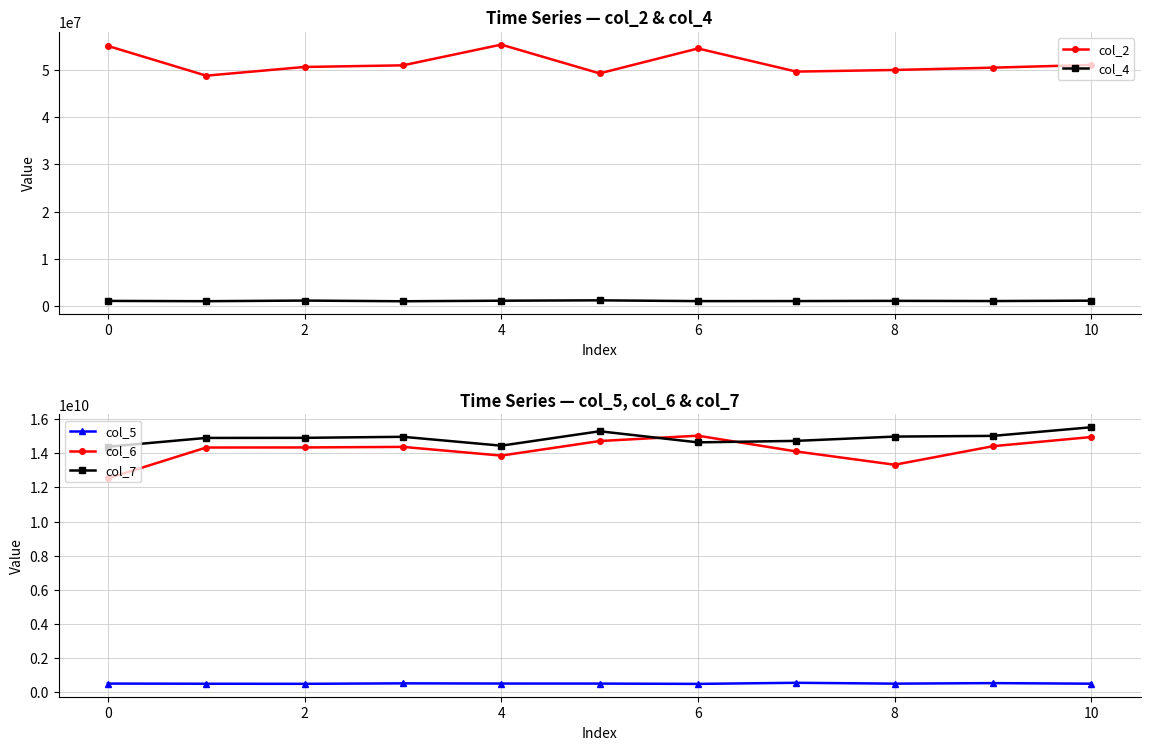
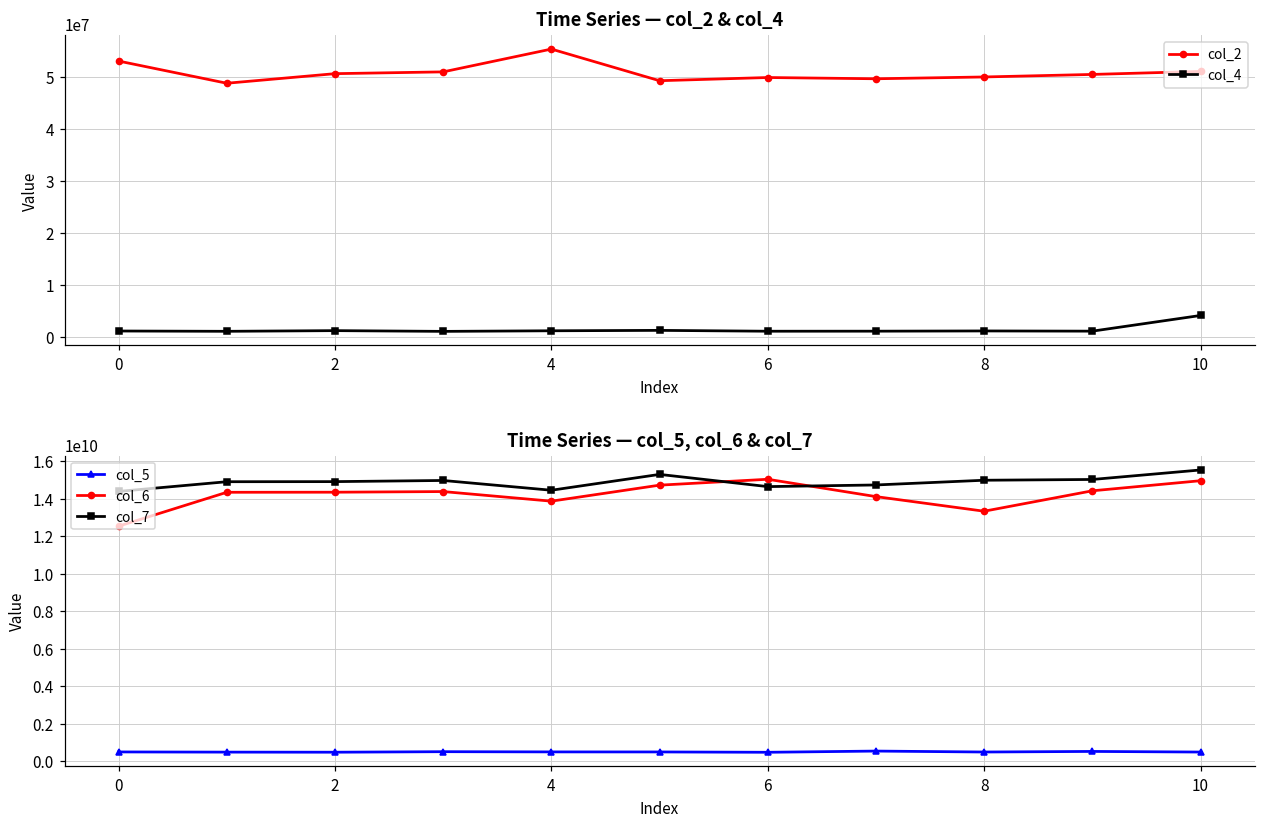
  {
    "Time Series — col_2 & col_4": {
      "col_2": {
-       "0": 55000000,
+       "0": 53000000,
        "2": 51000000,
        "4": 55000000,
-       "6": 54000000,
+       "6": 50000000,
        "8": 50000000
      },
      "col_4": {
        "0": 1000000,
        "2": 1000000,
        "4": 1000000,
        "6": 1000000,
        "8": 1000000,
-       "10": 1000000
+       "10": 4000000
      }
    },
    "Time Series — col_5, col_6 & col_7": {
      "col_5": {
        "0": 500000000,
        "2": 500000000,
        "4": 500000000,
        "6": 500000000,
        "8": 500000000,
        "10": 500000000
      },
      "col_6": {
        "2": 14300000000,
        "4": 13900000000,
        "6": 15000000000,
        "8": 13300000000,
        "10": 15000000000
      },
      "col_7": {
        "2": 14900000000,
        "4": 14500000000,
        "6": 14600000000,
        "8": 15000000000,
        "10": 15500000000
      }
    }
  }
